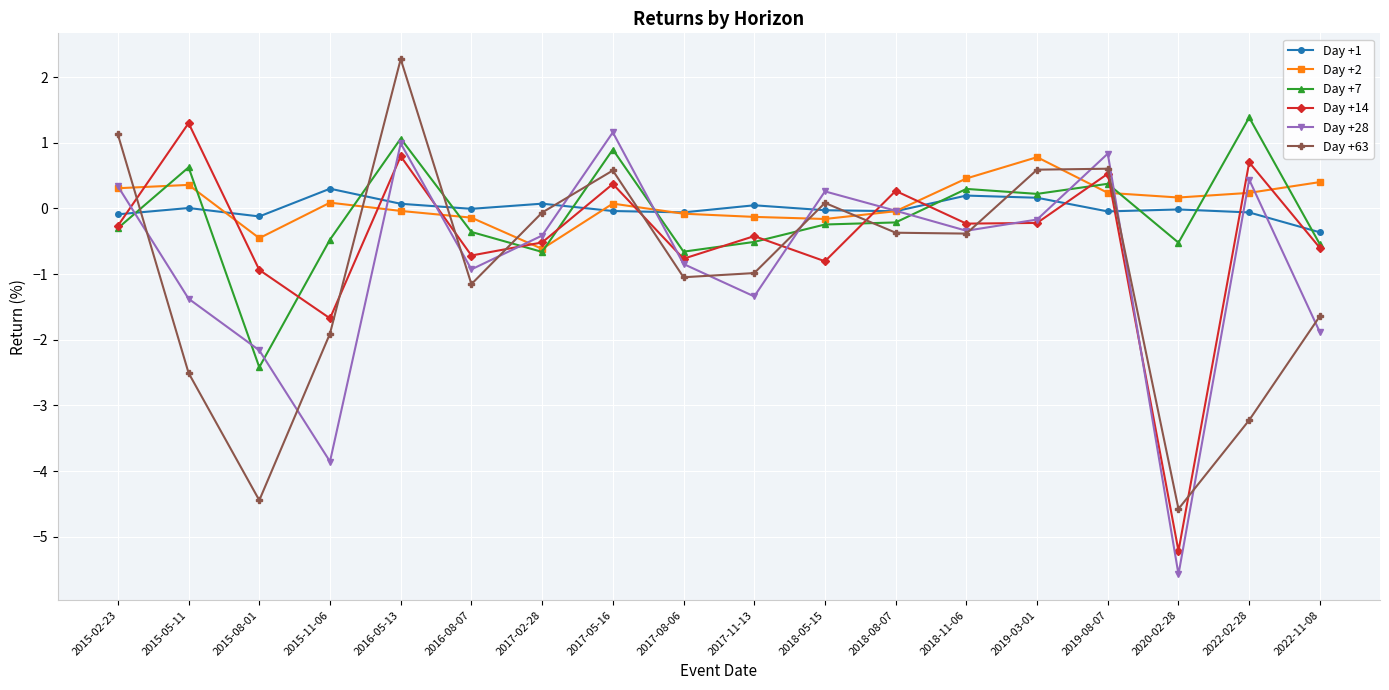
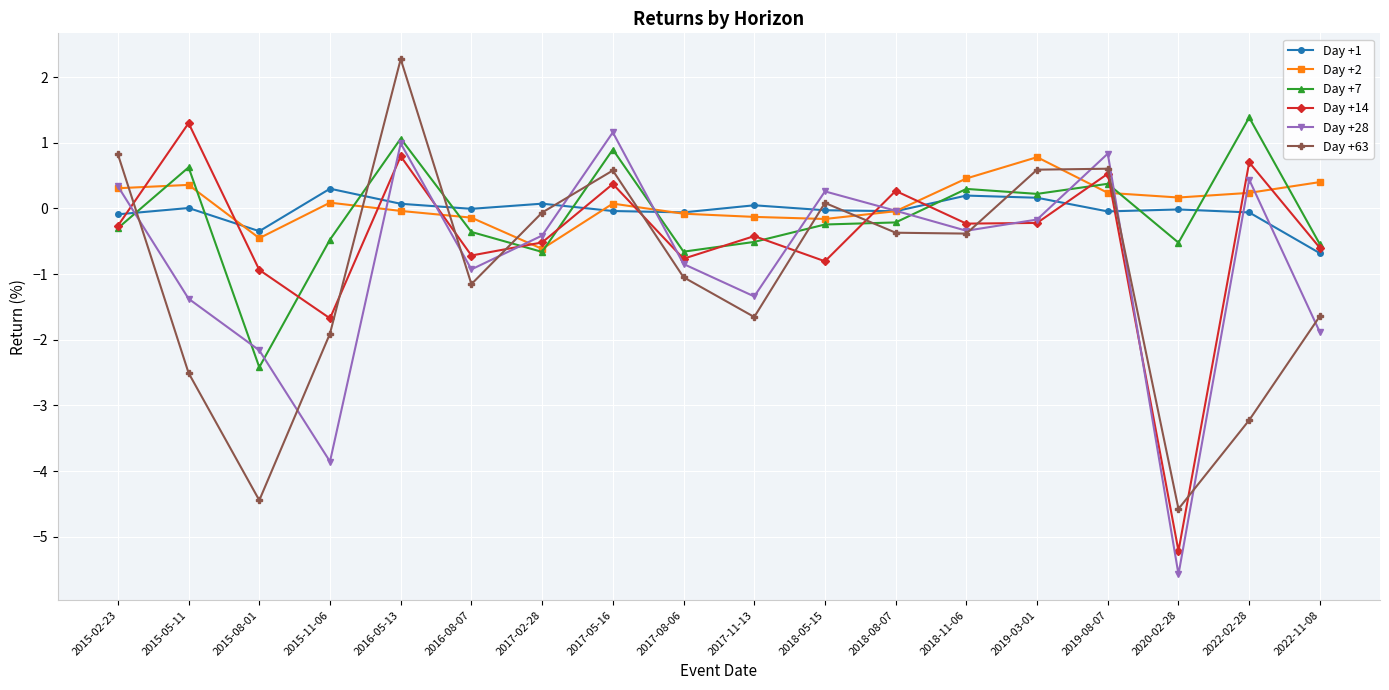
  {
    "Day +1": {
      "2015-02-23": -0.1,
      "2015-05-11": 0.0,
-     "2015-08-01": -0.1,
+     "2015-08-01": -0.3,
      "2015-11-06": 0.3,
      "2016-05-13": 0.1,
      "2016-08-07": 0.0,
      "2017-02-28": 0.1,
      "2017-05-16": 0.0,
      "2017-11-13": 0.0,
      "2018-05-15": 0.0,
      "2018-11-06": 0.2,
      "2019-03-01": 0.2,
      "2019-08-07": 0.0,
      "2020-02-28": 0.0,
      "2022-02-28": -0.1,
-     "2022-11-08": -0.4
+     "2022-11-08": -0.7
    },
    "Day +2": {
      "2015-05-11": 0.4,
      "2015-08-01": -0.5,
      "2015-11-06": 0.1,
      "2016-05-13": 0.0,
      "2016-08-07": -0.1,
      "2017-02-28": -0.6,
      "2017-05-16": 0.1,
      "2017-11-13": -0.1,
      "2018-05-15": -0.2,
      "2018-11-06": 0.5,
      "2019-03-01": 0.8,
      "2019-08-07": 0.2,
      "2020-02-28": 0.2,
      "2022-02-28": 0.2,
      "2022-11-08": 0.4
    },
    "Day +7": {
      "2015-05-11": 0.6,
      "2015-08-01": -2.4,
      "2015-11-06": -0.5,
      "2016-05-13": 1.1,
      "2016-08-07": -0.4,
      "2017-02-28": -0.7,
      "2017-05-16": 0.9,
      "2017-08-06": -0.7,
      "2017-11-13": -0.5,
      "2018-05-15": -0.2,
      "2018-08-07": -0.2,
      "2018-11-06": 0.3,
      "2019-03-01": 0.2,
      "2019-08-07": 0.4,
      "2020-02-28": -0.5,
      "2022-02-28": 1.4,
      "2022-11-08": -0.5
    },
    "Day +14": {
      "2015-05-11": 1.3,
      "2015-08-01": -0.9,
      "2015-11-06": -1.7,
      "2016-05-13": 0.8,
      "2016-08-07": -0.7,
      "2017-02-28": -0.5,
      "2017-05-16": 0.4,
      "2017-08-06": -0.8,
      "2017-11-13": -0.4,
      "2018-05-15": -0.8,
      "2018-08-07": 0.3,
      "2018-11-06": -0.2,
      "2019-03-01": -0.2,
      "2019-08-07": 0.5,
      "2020-02-28": -5.2,
      "2022-02-28": 0.7,
      "2022-11-08": -0.6
    },
    "Day +28": {
      "2015-05-11": -1.4,
      "2015-08-01": -2.2,
      "2015-11-06": -3.9,
      "2016-05-13": 1.0,
      "2016-08-07": -0.9,
      "2017-02-28": -0.4,
      "2017-05-16": 1.2,
      "2017-08-06": -0.8,
      "2017-11-13": -1.3,
      "2018-05-15": 0.3,
      "2018-11-06": -0.3,
      "2019-03-01": -0.2,
      "2019-08-07": 0.8,
      "2020-02-28": -5.6,
      "2022-02-28": 0.4,
      "2022-11-08": -1.9
    },
    "Day +63": {
-     "2015-02-23": 1.1,
+     "2015-02-23": 0.8,
      "2015-05-11": -2.5,
      "2015-08-01": -4.4,
      "2015-11-06": -1.9,
      "2016-05-13": 2.3,
      "2016-08-07": -1.2,
      "2017-02-28": -0.1,
      "2017-05-16": 0.6,
      "2017-08-06": -1.0,
-     "2017-11-13": -1.0,
+     "2017-11-13": -1.7,
      "2018-05-15": 0.1,
      "2018-08-07": -0.4,
      "2018-11-06": -0.4,
      "2019-03-01": 0.6,
      "2019-08-07": 0.6,
      "2020-02-28": -4.6,
      "2022-02-28": -3.2,
      "2022-11-08": -1.6
    }
  }
